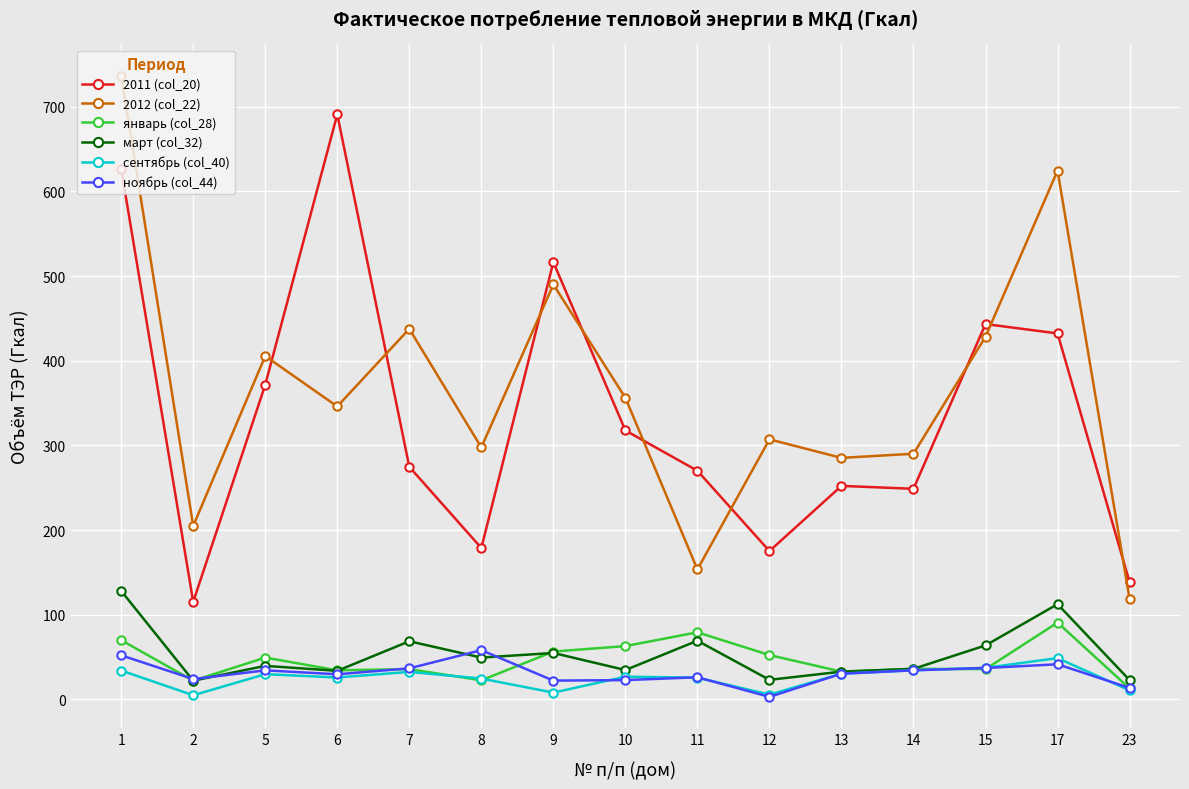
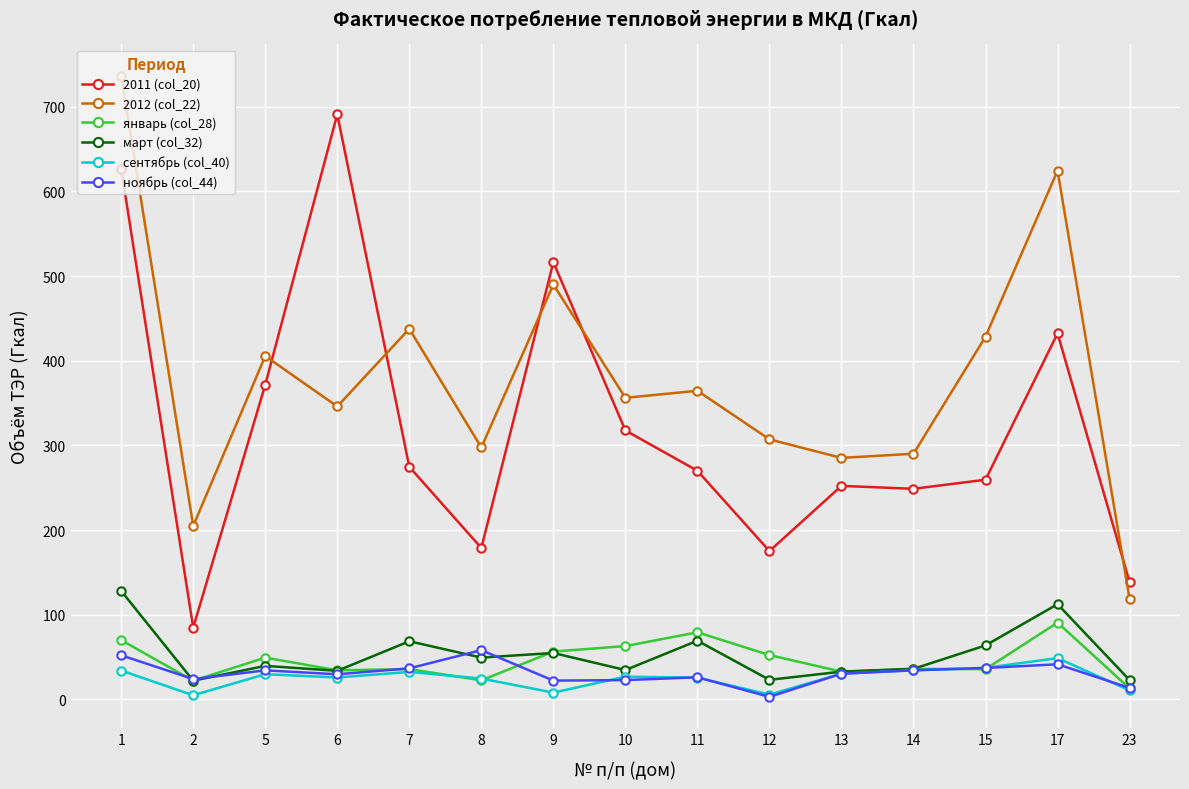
  {
    "2011 (col_20)": {
-     "2": 120,
+     "2": 80,
      "5": 370,
      "6": 690,
      "7": 270,
      "8": 180,
      "9": 520,
      "10": 320,
      "11": 270,
      "12": 180,
      "13": 250,
      "14": 250,
-     "15": 440,
+     "15": 260,
      "17": 430,
      "23": 140
    },
    "2012 (col_22)": {
      "2": 200,
      "5": 410,
      "6": 350,
      "7": 440,
      "8": 300,
      "9": 490,
      "10": 360,
-     "11": 150,
+     "11": 360,
      "12": 310,
      "13": 290,
      "14": 290,
      "15": 430,
      "17": 620,
      "23": 120
    },
    "январь (col_28)": {
      "1": 70,
      "5": 50,
      "10": 60,
      "11": 80,
      "12": 50,
      "17": 90
    },
    "март (col_32)": {
      "1": 130,
      "5": 40,
      "7": 70,
      "8": 50,
      "10": 30,
      "11": 70,
      "12": 20,
      "15": 60,
      "17": 110,
      "23": 20
    },
    "сентябрь (col_40)": {
      "1": 30,
      "2": 0,
      "5": 30,
      "6": 30,
      "7": 30,
      "9": 10,
      "10": 30,
      "17": 50
    },
    "ноябрь (col_44)": {
      "1": 50,
      "5": 30,
      "6": 30,
      "8": 60,
      "9": 20,
      "10": 20,
      "17": 40
    }
  }
